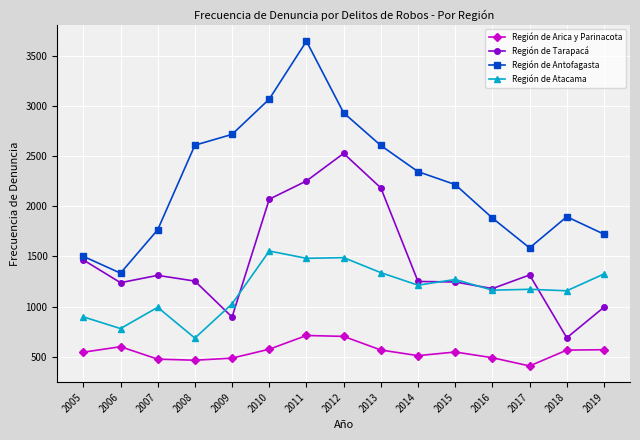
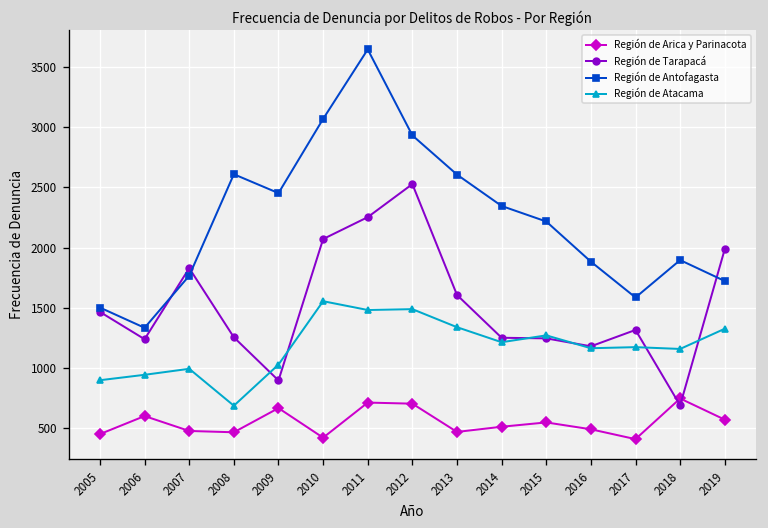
  {
    "Región de Arica y Parinacota": {
-     "2005": 540,
+     "2005": 450,
      "2006": 600,
      "2007": 480,
      "2008": 460,
-     "2009": 490,
-     "2010": 570,
+     "2009": 670,
+     "2010": 420,
      "2011": 710,
      "2012": 700,
-     "2013": 570,
+     "2013": 470,
      "2014": 510,
      "2015": 550,
      "2016": 490,
      "2017": 410,
-     "2018": 570,
+     "2018": 750,
      "2019": 570
    },
    "Región de Tarapacá": {
      "2005": 1470,
      "2006": 1240,
-     "2007": 1310,
+     "2007": 1830,
      "2008": 1250,
      "2009": 900,
      "2010": 2070,
      "2011": 2250,
      "2012": 2530,
-     "2013": 2180,
+     "2013": 1610,
      "2014": 1250,
      "2017": 1320,
      "2018": 690,
-     "2019": 990
+     "2019": 1990
    },
    "Región de Antofagasta": {
      "2005": 1500,
      "2006": 1330,
      "2007": 1770,
      "2008": 2610,
-     "2009": 2720,
+     "2009": 2450,
      "2010": 3070,
      "2011": 3650,
      "2012": 2930,
      "2013": 2610,
      "2014": 2350,
      "2015": 2220,
      "2016": 1880,
      "2017": 1590,
      "2018": 1900,
      "2019": 1720
    },
    "Región de Atacama": {
      "2005": 900,
-     "2006": 780,
+     "2006": 940,
      "2007": 990,
      "2008": 690,
      "2009": 1030,
      "2010": 1550,
      "2011": 1480,
      "2012": 1490,
      "2013": 1340,
      "2014": 1210,
      "2017": 1170,
      "2018": 1160,
      "2019": 1330
    }
  }
